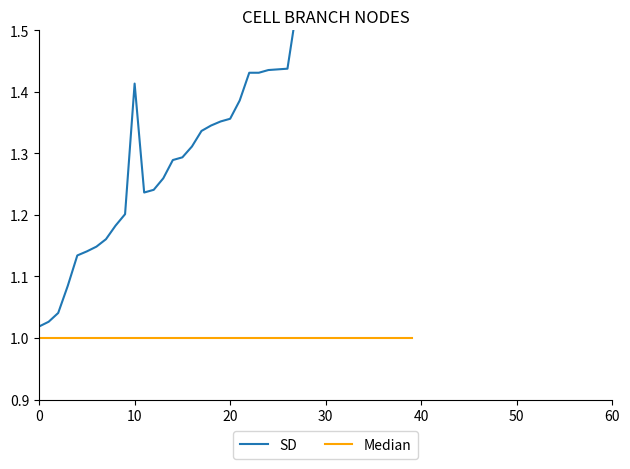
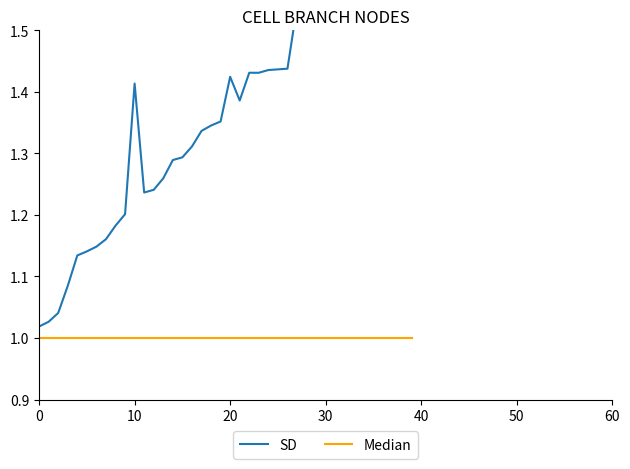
  {
    "SD": {
      "0": 1.02,
      "10": 1.41,
-     "20": 1.36
+     "20": 1.42
    },
    "Median": {
      "0": 1.00,
      "10": 1.00,
      "20": 1.00,
      "30": 1.00
    }
  }
